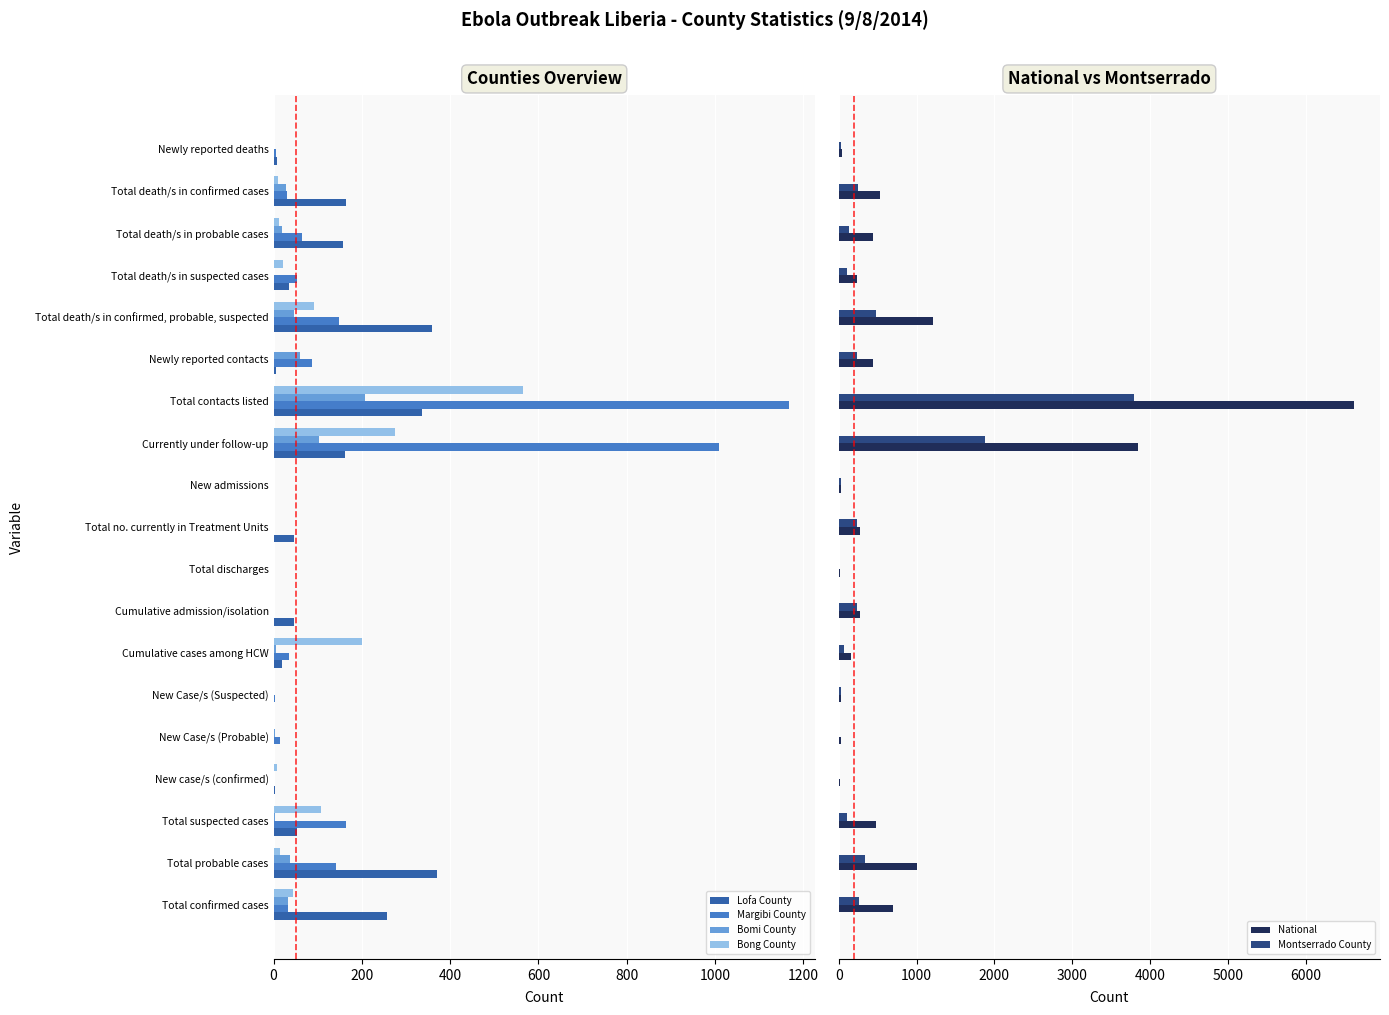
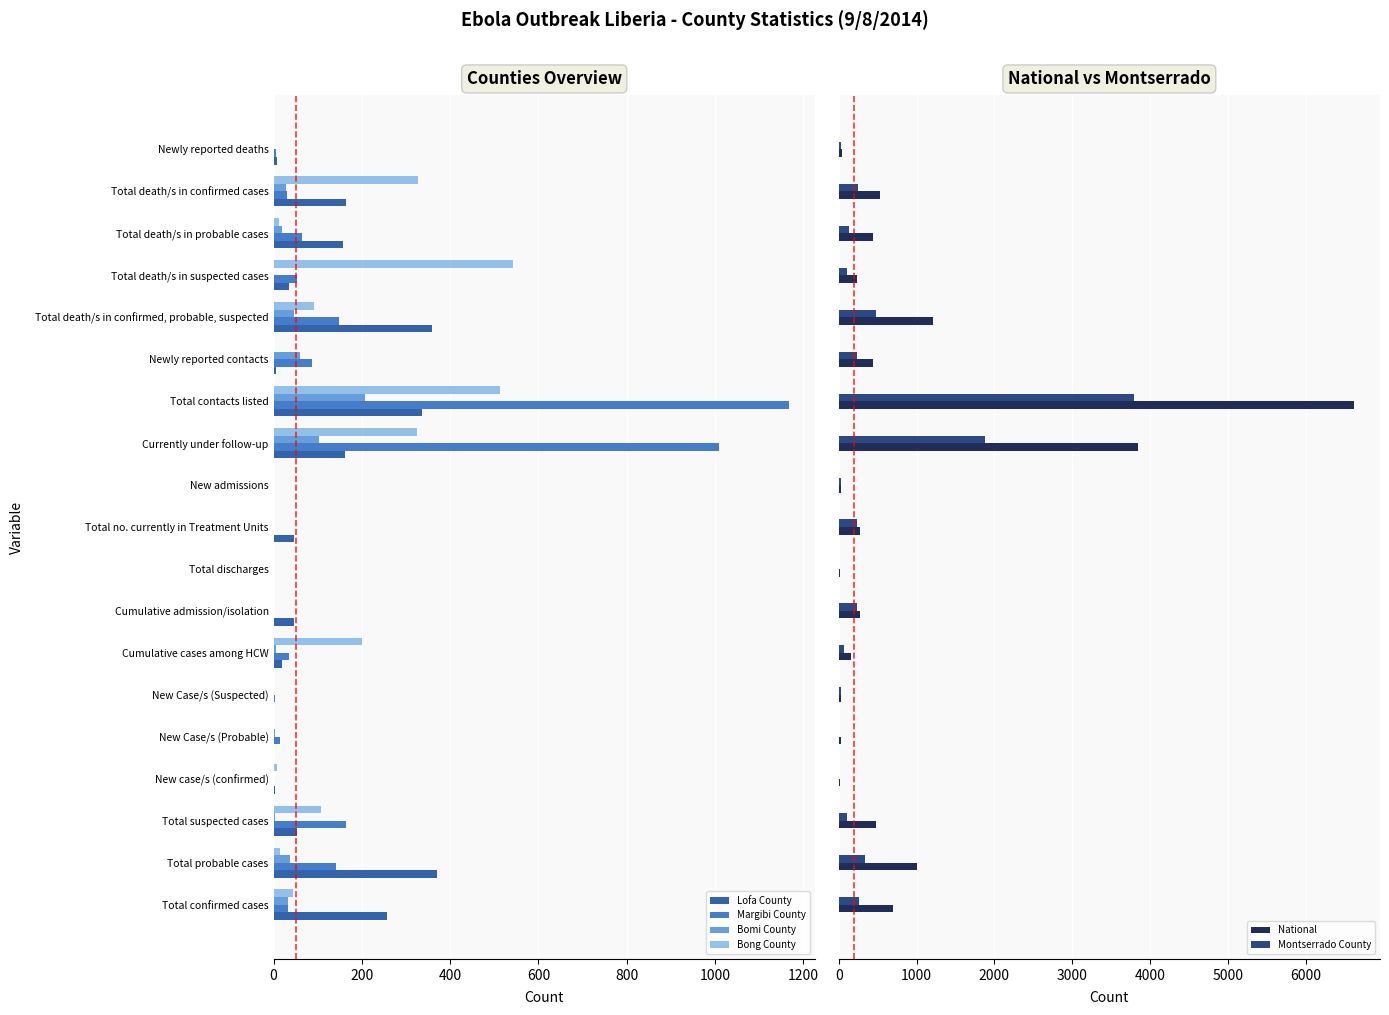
  {
    "Counties Overview": {
      "Bong County": {
        "Newly reported deaths": 0,
-       "Total death/s in confirmed cases": 10,
+       "Total death/s in confirmed cases": 330,
        "Total death/s in probable cases": 10,
-       "Total death/s in suspected cases": 20,
+       "Total death/s in suspected cases": 540,
        "Total death/s in confirmed, probable, suspected": 90,
        "Newly reported contacts": 0,
-       "Total contacts listed": 560,
-       "Currently under follow-up": 270,
+       "Total contacts listed": 510,
+       "Currently under follow-up": 330,
        "New admissions": 0,
        "Total no. currently in Treatment Units": 0,
        "Total discharges": 0,
        "Cumulative admission/isolation": 0,
        "Cumulative cases among HCW": 200,
        "New Case/s (Suspected)": 0,
        "New Case/s (Probable)": 0,
        "New case/s (confirmed)": 10,
        "Total suspected cases": 110,
        "Total probable cases": 10,
        "Total confirmed cases": 40
      }
    }
  }
